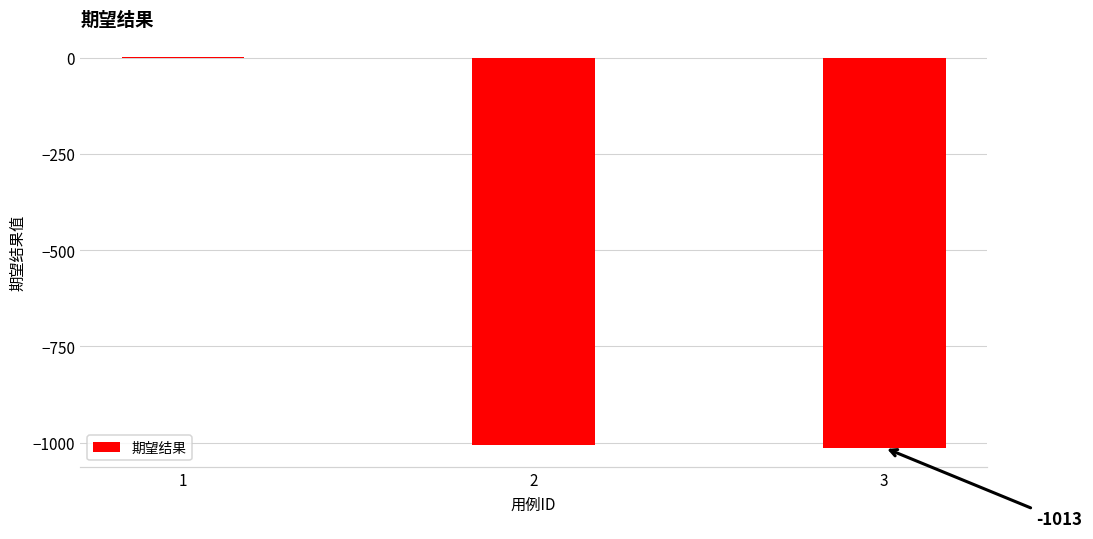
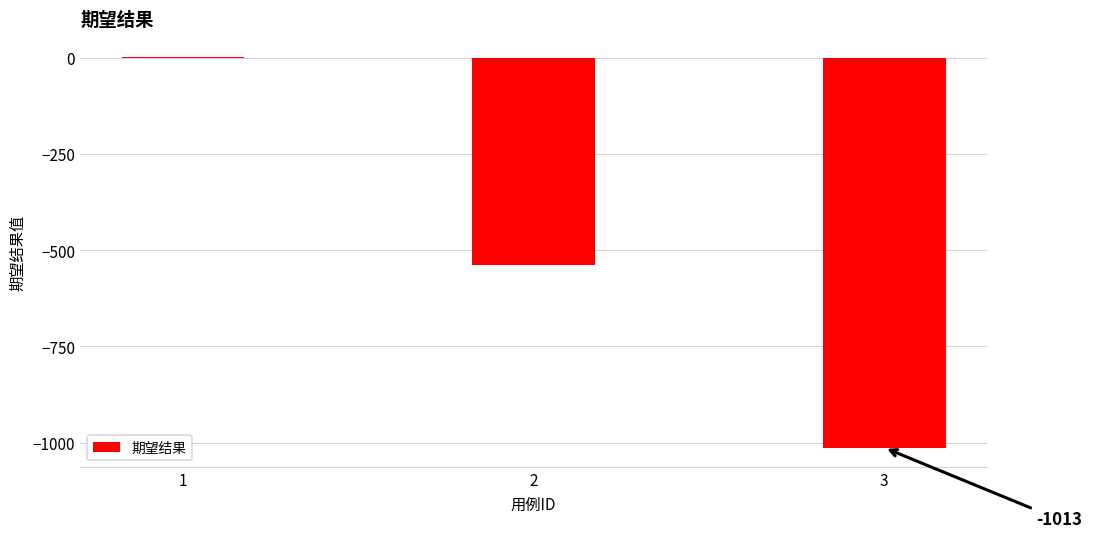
  {
-   "2": -1010
+   "2": -540
  }
